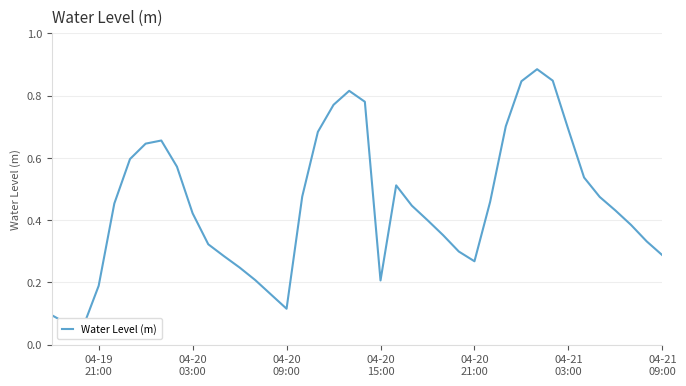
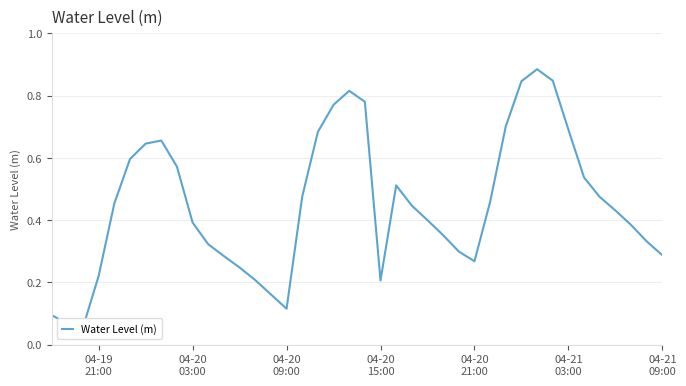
  {
-   "04-19 21:00": 0.19,
-   "04-20 03:00": 0.42,
+   "04-19 21:00": 0.22,
+   "04-20 03:00": 0.39,
    "04-20 09:00": 0.12,
    "04-20 15:00": 0.21,
    "04-20 21:00": 0.27,
    "04-21 03:00": 0.69,
    "04-21 09:00": 0.29
  }
